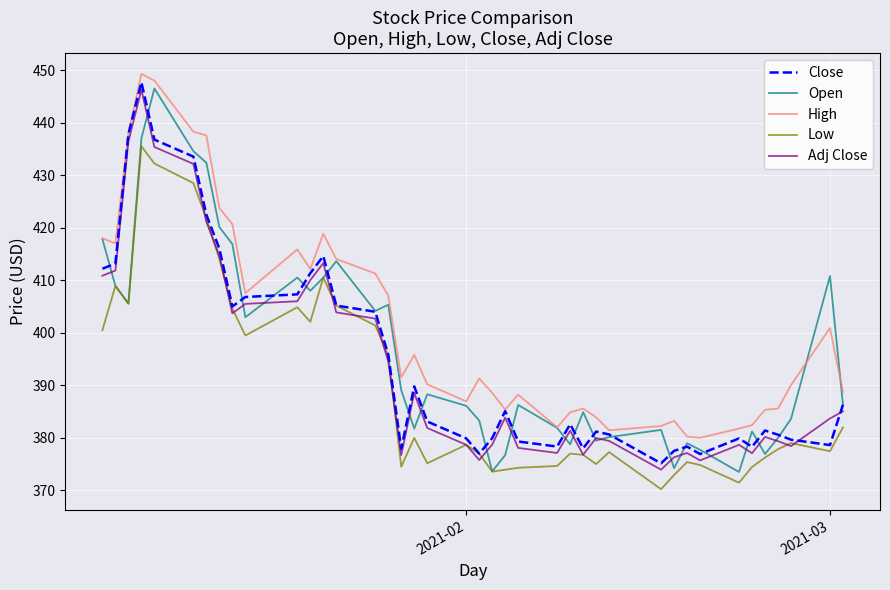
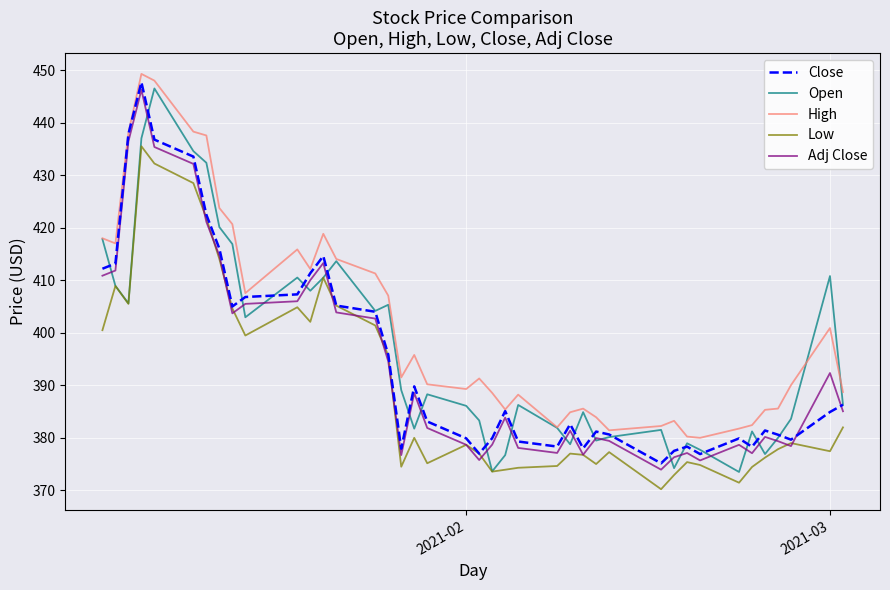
  {
    "Close": {
      "2021-02": 380,
-     "2021-03": 379
+     "2021-03": 385
    },
    "Open": {
      "2021-02": 386,
      "2021-03": 411
    },
    "High": {
-     "2021-02": 387,
+     "2021-02": 389,
      "2021-03": 401
    },
    "Low": {
      "2021-03": 377
    },
    "Adj Close": {
-     "2021-03": 384
+     "2021-03": 392
    }
  }
